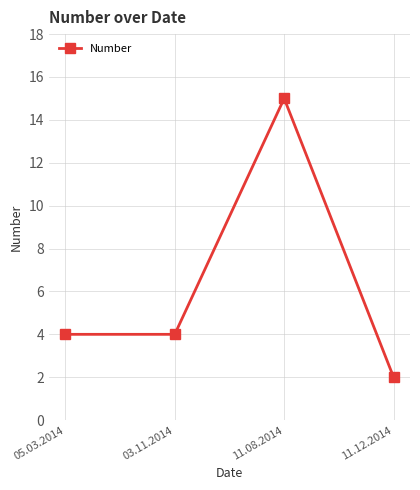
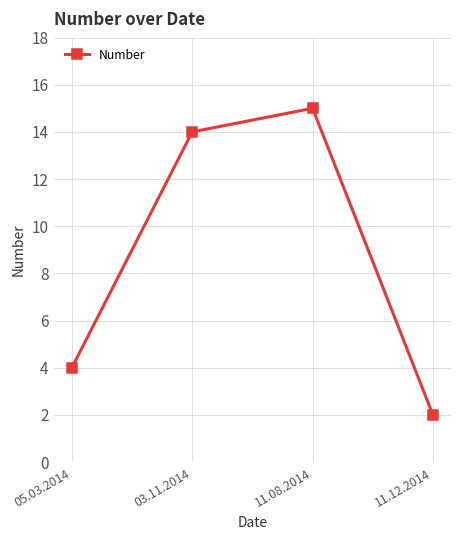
  {
    "05.03.2014": 4,
-   "03.11.2014": 4,
+   "03.11.2014": 14,
    "11.08.2014": 15,
    "11.12.2014": 2
  }
